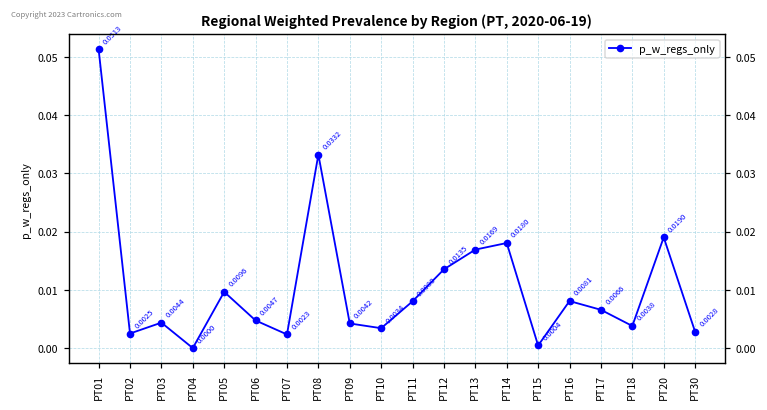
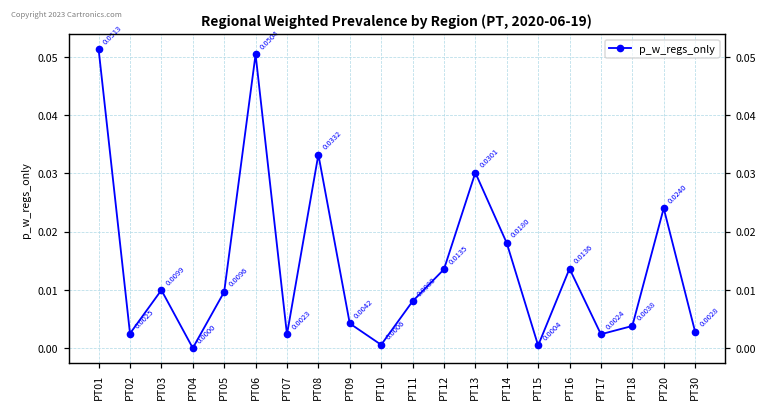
  {
    "PT01": 0.0513,
    "PT02": 0.0025,
-   "PT03": 0.0044,
+   "PT03": 0.0099,
    "PT04": 0.0000,
    "PT05": 0.0096,
-   "PT06": 0.0047,
+   "PT06": 0.0504,
    "PT07": 0.0023,
    "PT08": 0.0332,
    "PT09": 0.0042,
-   "PT10": 0.0034,
+   "PT10": 0.0006,
    "PT11": 0.0080,
    "PT12": 0.0135,
-   "PT13": 0.0169,
+   "PT13": 0.0301,
    "PT14": 0.0180,
    "PT15": 0.0004,
-   "PT16": 0.0081,
-   "PT17": 0.0066,
+   "PT16": 0.0136,
+   "PT17": 0.0024,
    "PT18": 0.0038,
-   "PT20": 0.0190,
+   "PT20": 0.0240,
    "PT30": 0.0028
  }
